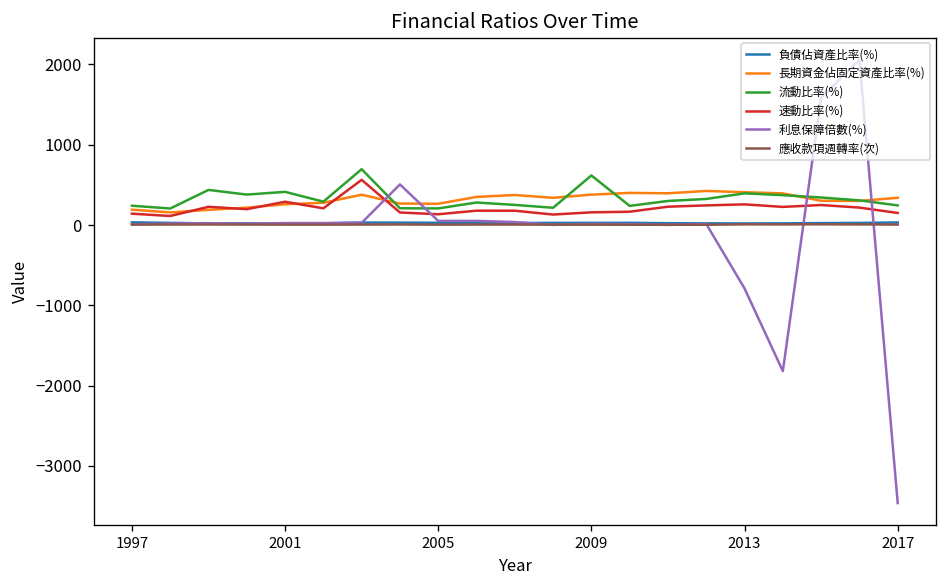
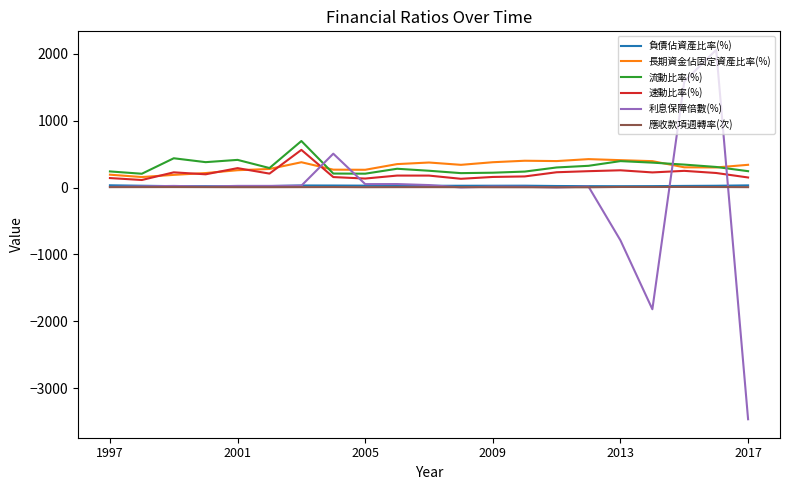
  {
    "長期資金佔固定資產比率(%)": {
      "1997": 200,
      "2005": 300,
      "2009": 400,
      "2017": 300
    },
    "流動比率(%)": {
      "1997": 200,
      "2001": 400,
      "2005": 200,
-     "2009": 600,
+     "2009": 200,
      "2017": 200
    },
    "速動比率(%)": {
      "1997": 100,
      "2005": 100,
      "2009": 200,
      "2013": 300,
      "2017": 200
    },
    "利息保障倍數(%)": {
      "2013": -800,
      "2017": -3500
    }
  }
